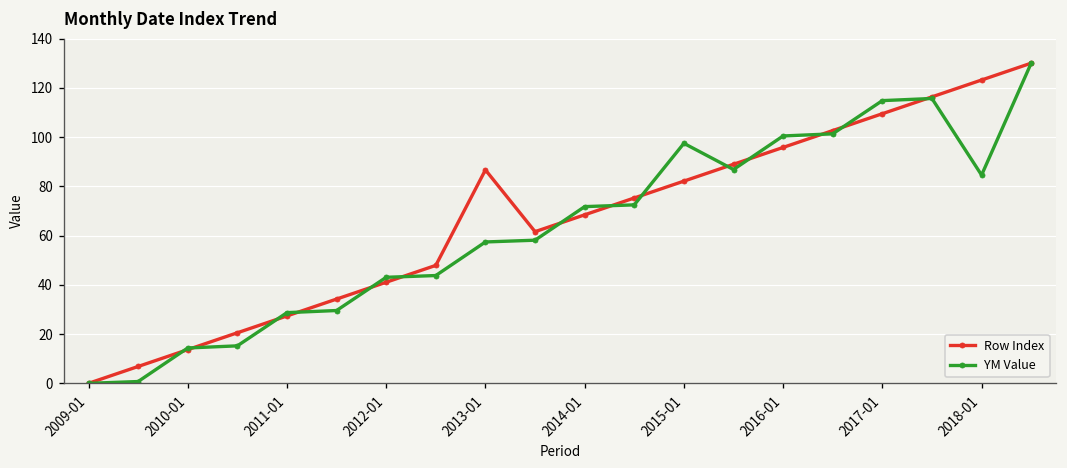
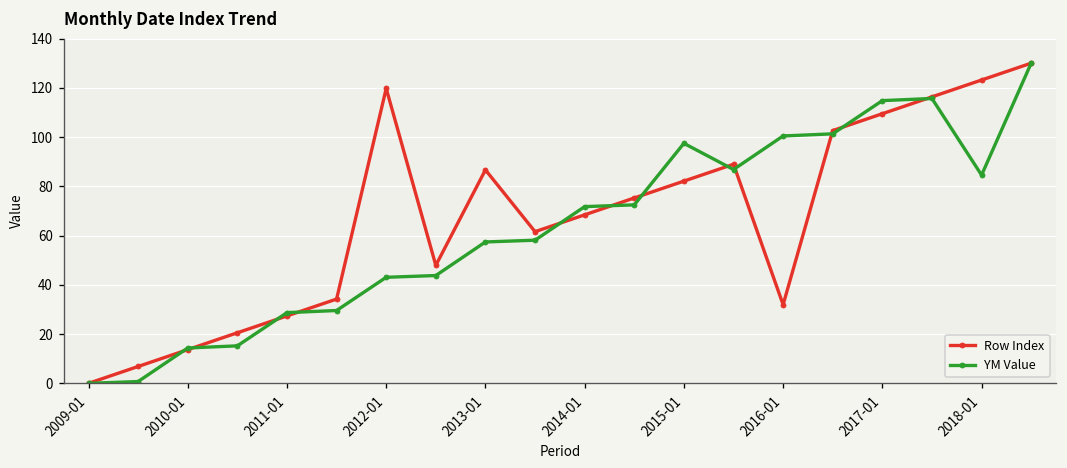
  {
    "Row Index": {
      "2011-01": 27,
-     "2012-01": 41,
+     "2012-01": 120,
      "2013-01": 87,
      "2014-01": 68,
      "2015-01": 82,
-     "2016-01": 96,
+     "2016-01": 32,
      "2017-01": 109,
      "2018-01": 123
    },
    "YM Value": {
      "2011-01": 29,
      "2012-01": 43,
      "2013-01": 57,
      "2014-01": 72,
      "2015-01": 97,
      "2016-01": 100,
      "2017-01": 115,
      "2018-01": 85
    }
  }
